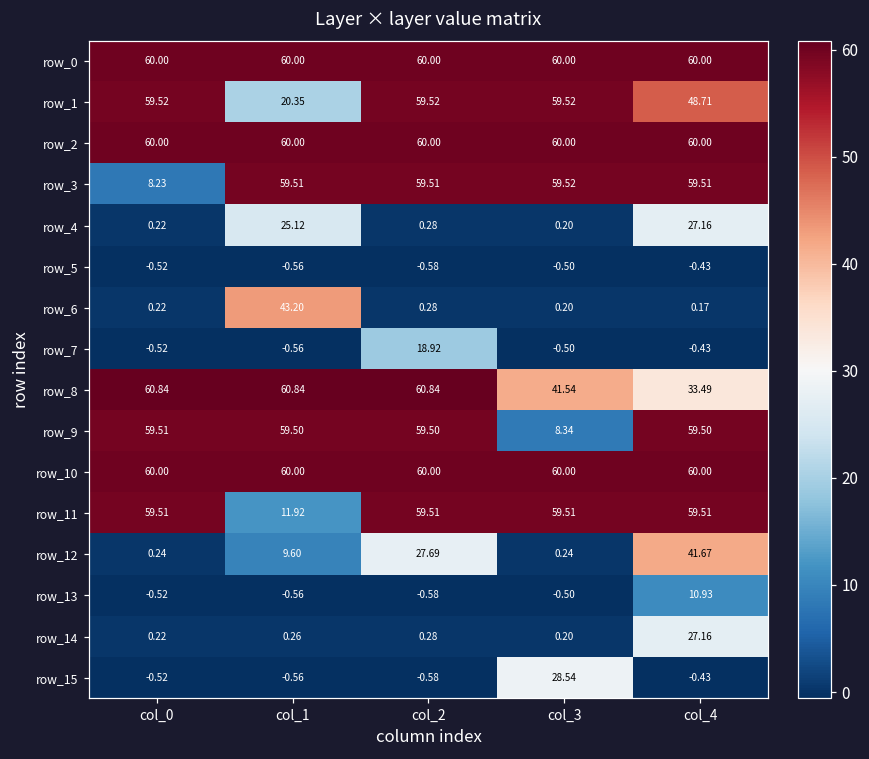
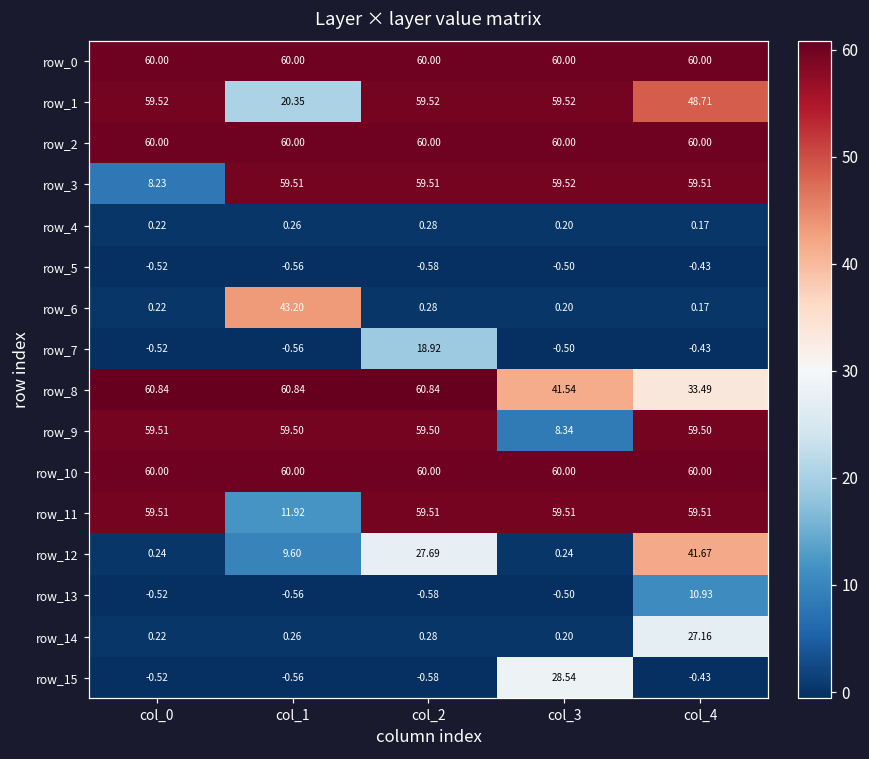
  {
    "row_0": {
      "col_0": 60.00,
      "col_1": 60.00,
      "col_2": 60.00,
      "col_3": 60.00,
      "col_4": 60.00
    },
    "row_1": {
      "col_0": 59.52,
      "col_1": 20.35,
      "col_2": 59.52,
      "col_3": 59.52,
      "col_4": 48.71
    },
    "row_2": {
      "col_0": 60.00,
      "col_1": 60.00,
      "col_2": 60.00,
      "col_3": 60.00,
      "col_4": 60.00
    },
    "row_3": {
      "col_0": 8.23,
      "col_1": 59.51,
      "col_2": 59.51,
      "col_3": 59.52,
      "col_4": 59.51
    },
    "row_4": {
      "col_0": 0.22,
-     "col_1": 25.12,
+     "col_1": 0.26,
      "col_2": 0.28,
      "col_3": 0.20,
-     "col_4": 27.16
+     "col_4": 0.17
    },
    "row_5": {
      "col_0": -0.52,
      "col_1": -0.56,
      "col_2": -0.58,
      "col_3": -0.50,
      "col_4": -0.43
    },
    "row_6": {
      "col_0": 0.22,
      "col_1": 43.20,
      "col_2": 0.28,
      "col_3": 0.20,
      "col_4": 0.17
    },
    "row_7": {
      "col_0": -0.52,
      "col_1": -0.56,
      "col_2": 18.92,
      "col_3": -0.50,
      "col_4": -0.43
    },
    "row_8": {
      "col_0": 60.84,
      "col_1": 60.84,
      "col_2": 60.84,
      "col_3": 41.54,
      "col_4": 33.49
    },
    "row_9": {
      "col_0": 59.51,
      "col_1": 59.50,
      "col_2": 59.50,
      "col_3": 8.34,
      "col_4": 59.50
    },
    "row_10": {
      "col_0": 60.00,
      "col_1": 60.00,
      "col_2": 60.00,
      "col_3": 60.00,
      "col_4": 60.00
    },
    "row_11": {
      "col_0": 59.51,
      "col_1": 11.92,
      "col_2": 59.51,
      "col_3": 59.51,
      "col_4": 59.51
    },
    "row_12": {
      "col_0": 0.24,
      "col_1": 9.60,
      "col_2": 27.69,
      "col_3": 0.24,
      "col_4": 41.67
    },
    "row_13": {
      "col_0": -0.52,
      "col_1": -0.56,
      "col_2": -0.58,
      "col_3": -0.50,
      "col_4": 10.93
    },
    "row_14": {
      "col_0": 0.22,
      "col_1": 0.26,
      "col_2": 0.28,
      "col_3": 0.20,
      "col_4": 27.16
    },
    "row_15": {
      "col_0": -0.52,
      "col_1": -0.56,
      "col_2": -0.58,
      "col_3": 28.54,
      "col_4": -0.43
    }
  }
